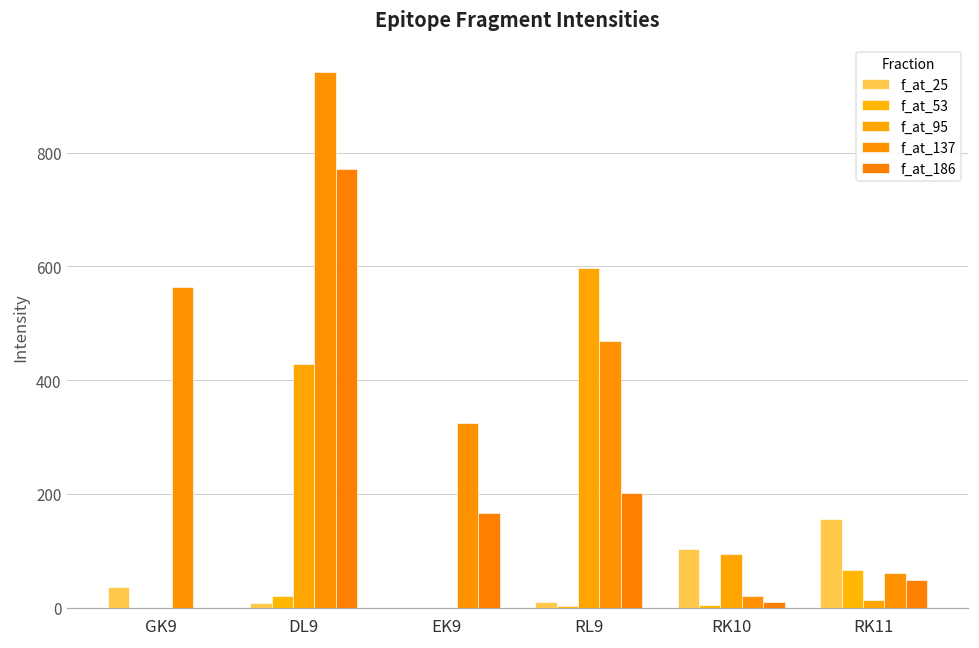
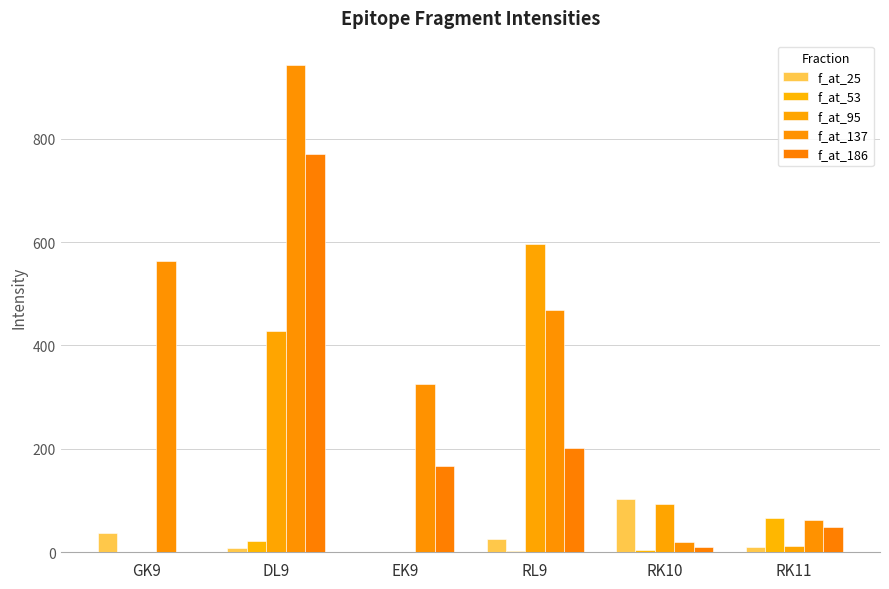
  {
    "f_at_25": {
      "GK9": 40,
      "DL9": 10,
      "EK9": 0,
-     "RL9": 10,
+     "RL9": 30,
      "RK10": 100,
-     "RK11": 160
+     "RK11": 10
    }
  }
